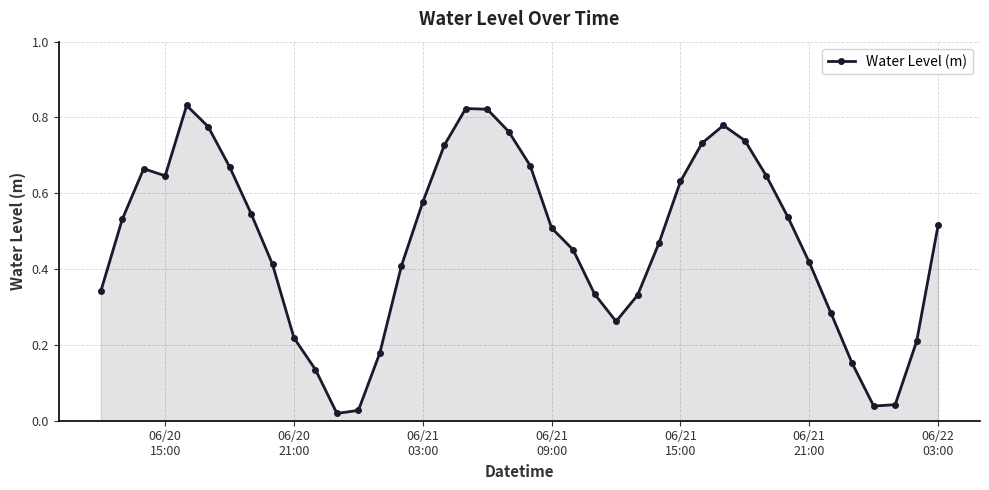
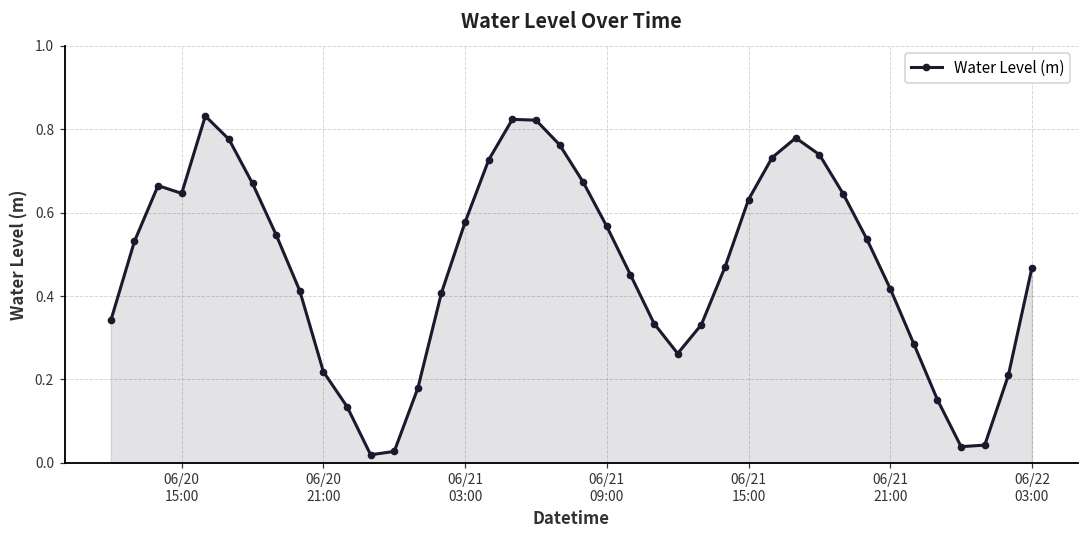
  {
    "06/20 15:00": 0.65,
    "06/20 21:00": 0.22,
    "06/21 03:00": 0.58,
-   "06/21 09:00": 0.51,
+   "06/21 09:00": 0.57,
    "06/21 15:00": 0.63,
    "06/21 21:00": 0.42,
-   "06/22 03:00": 0.52
+   "06/22 03:00": 0.47
  }
